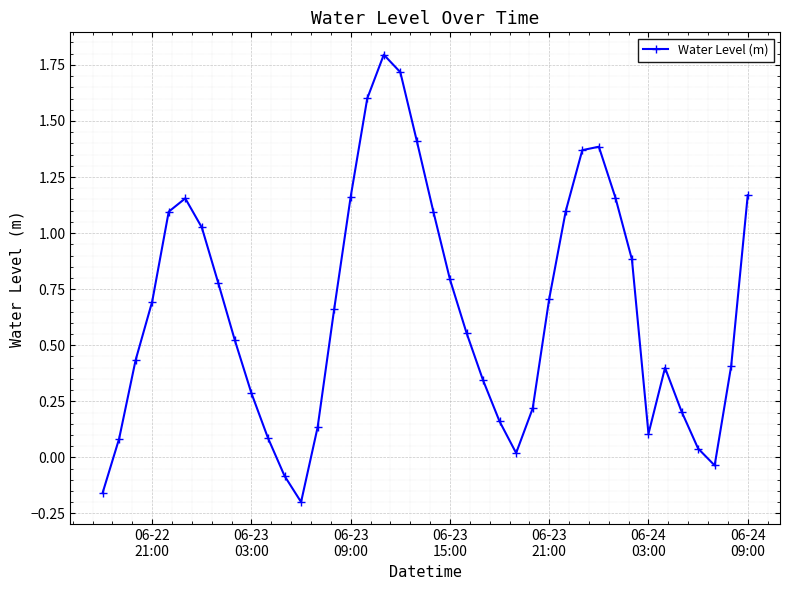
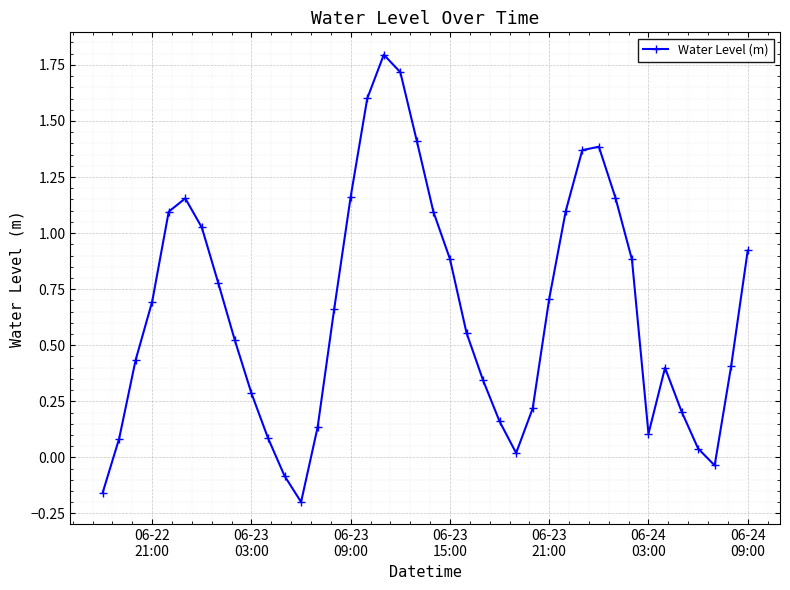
  {
    "06-22 21:00": 0.69,
    "06-23 03:00": 0.29,
    "06-23 09:00": 1.16,
-   "06-23 15:00": 0.79,
+   "06-23 15:00": 0.88,
    "06-23 21:00": 0.71,
    "06-24 03:00": 0.11,
-   "06-24 09:00": 1.17
+   "06-24 09:00": 0.92
  }
